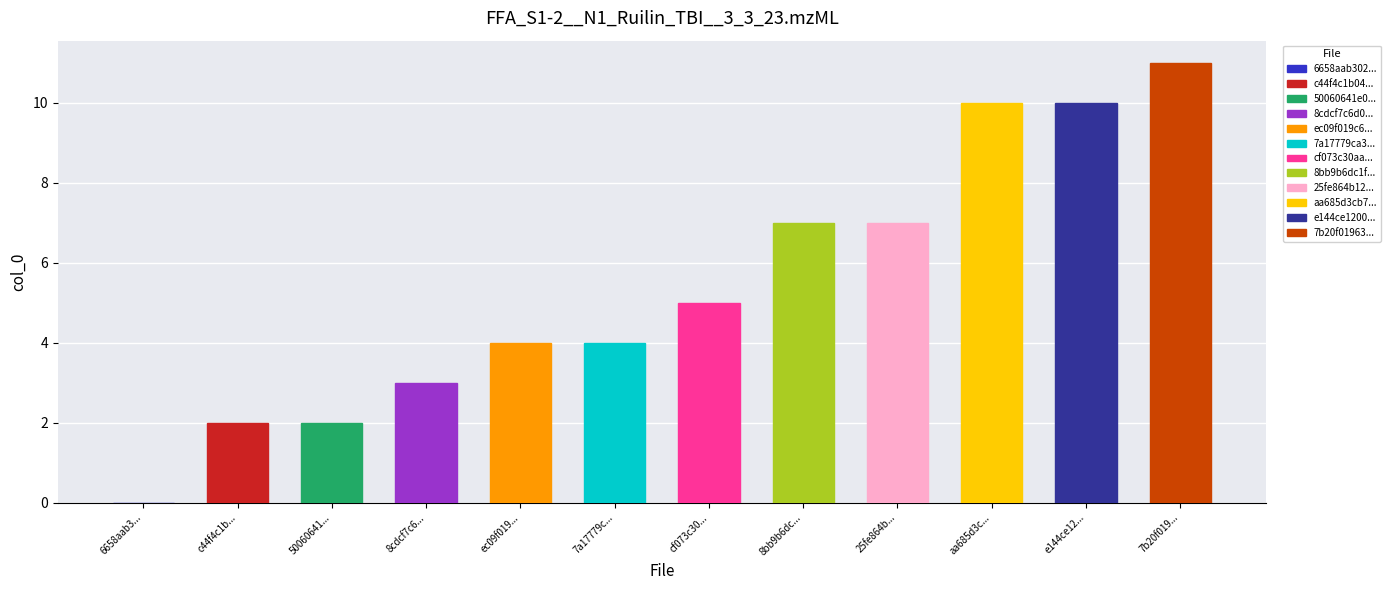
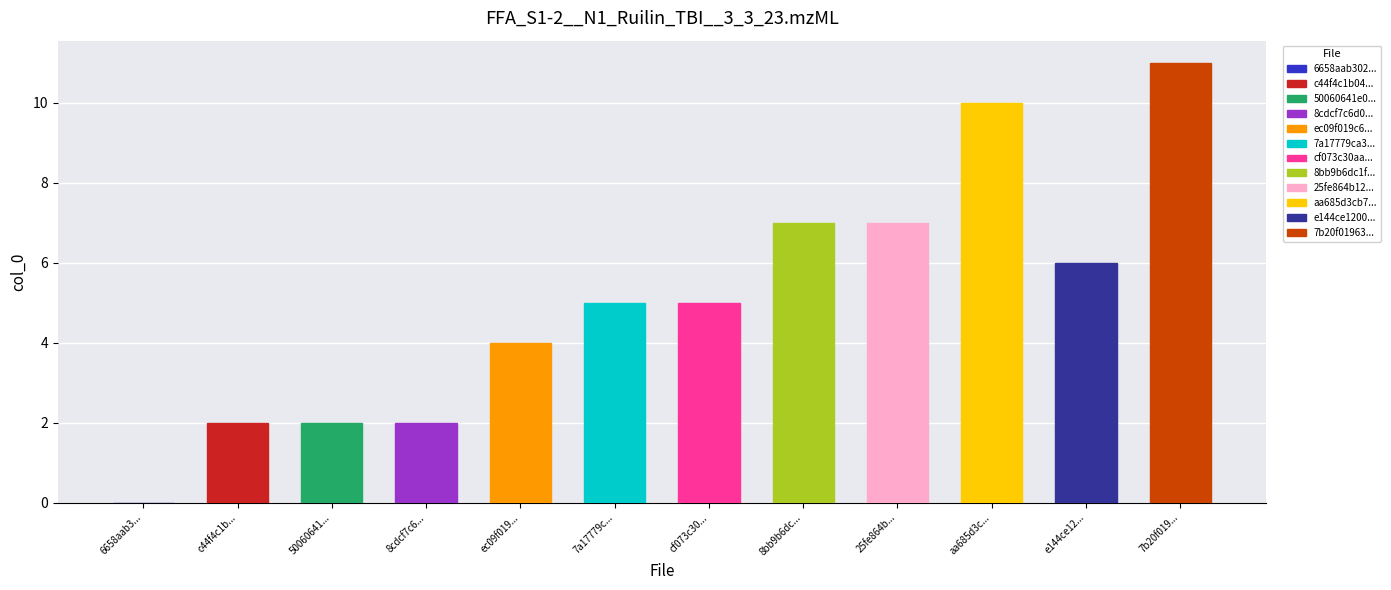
  {
    "6658aab3...": 0,
    "c44f4c1b...": 2,
    "50060641...": 2,
-   "8cdcf7c6...": 3,
+   "8cdcf7c6...": 2,
    "ec09f019...": 4,
-   "7a17779c...": 4,
+   "7a17779c...": 5,
    "cf073c30...": 5,
    "8bb9b6dc...": 7,
    "25fe864b...": 7,
    "aa685d3c...": 10,
-   "e144ce12...": 10,
+   "e144ce12...": 6,
    "7b20f019...": 11
  }
